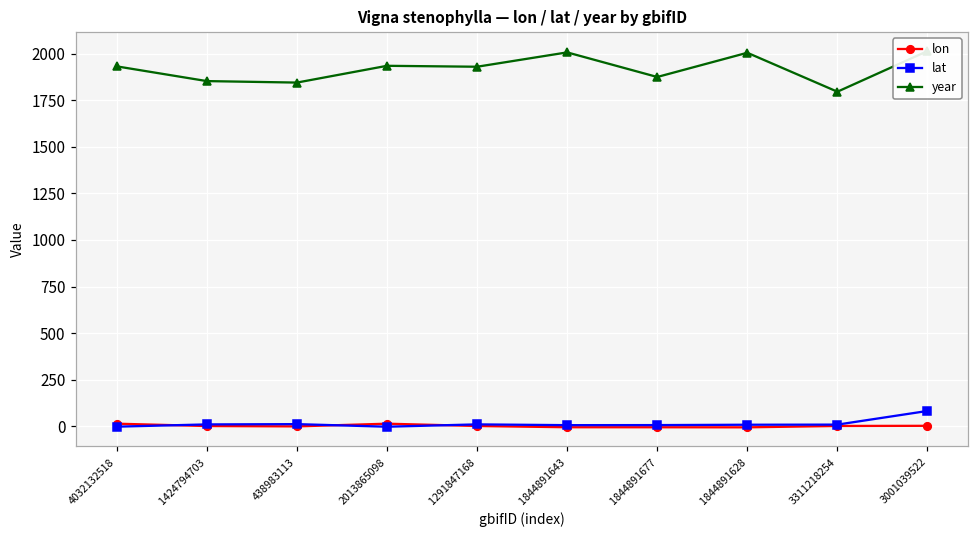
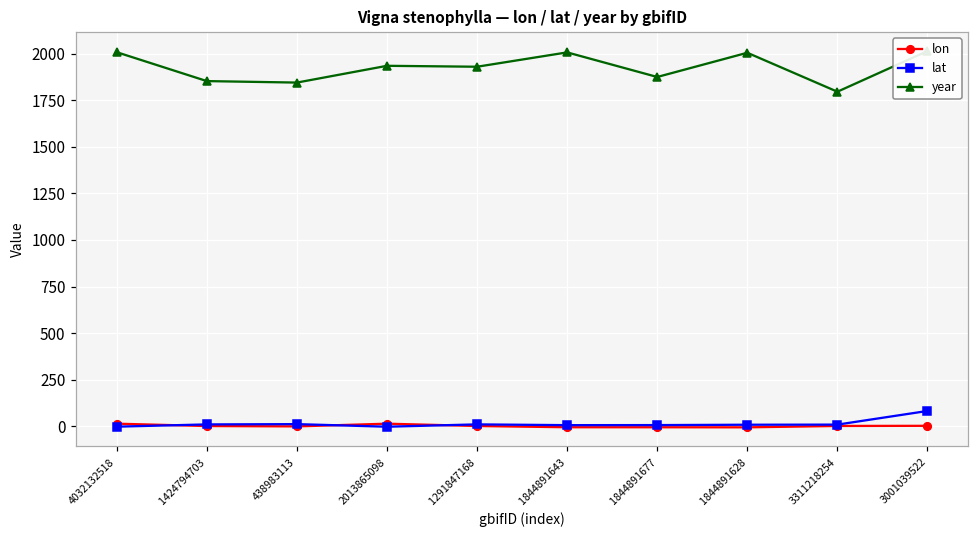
  {
    "lon": {
      "4032132518": 10,
      "2013865098": 10,
      "3001039522": 0
    },
    "lat": {
      "4032132518": 0,
      "2013865098": 0,
      "3001039522": 80
    },
    "year": {
-     "4032132518": 1930,
+     "4032132518": 2010,
      "1424794703": 1850,
      "438983113": 1840,
      "2013865098": 1930,
      "1291847168": 1930,
      "1844891643": 2010,
      "1844891677": 1870,
      "1844891628": 2000,
      "3311218254": 1800
    }
  }
